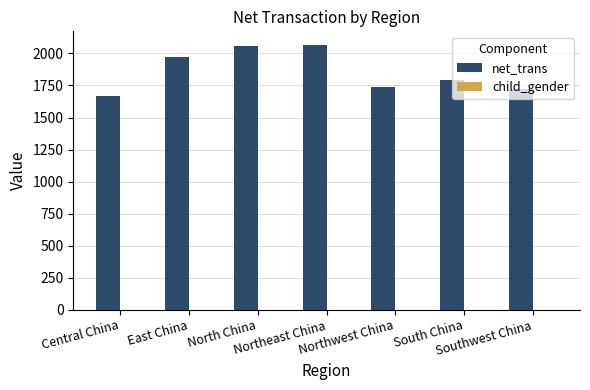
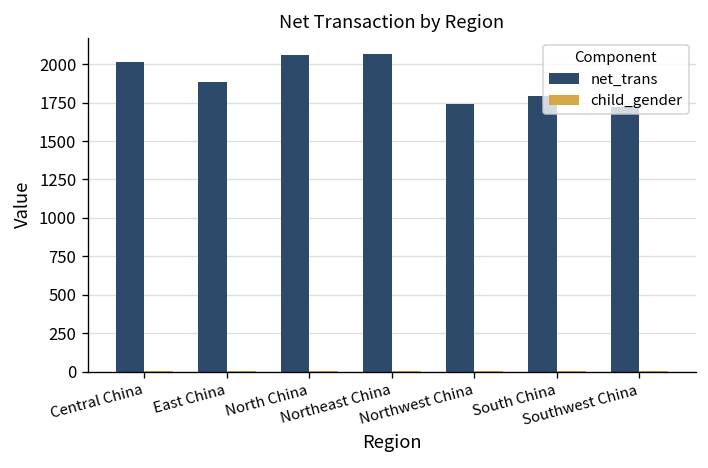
  {
    "net_trans": {
-     "Central China": 1670,
-     "East China": 1970,
+     "Central China": 2020,
+     "East China": 1890,
      "North China": 2060,
      "Northeast China": 2070,
      "Northwest China": 1740
    }
  }
